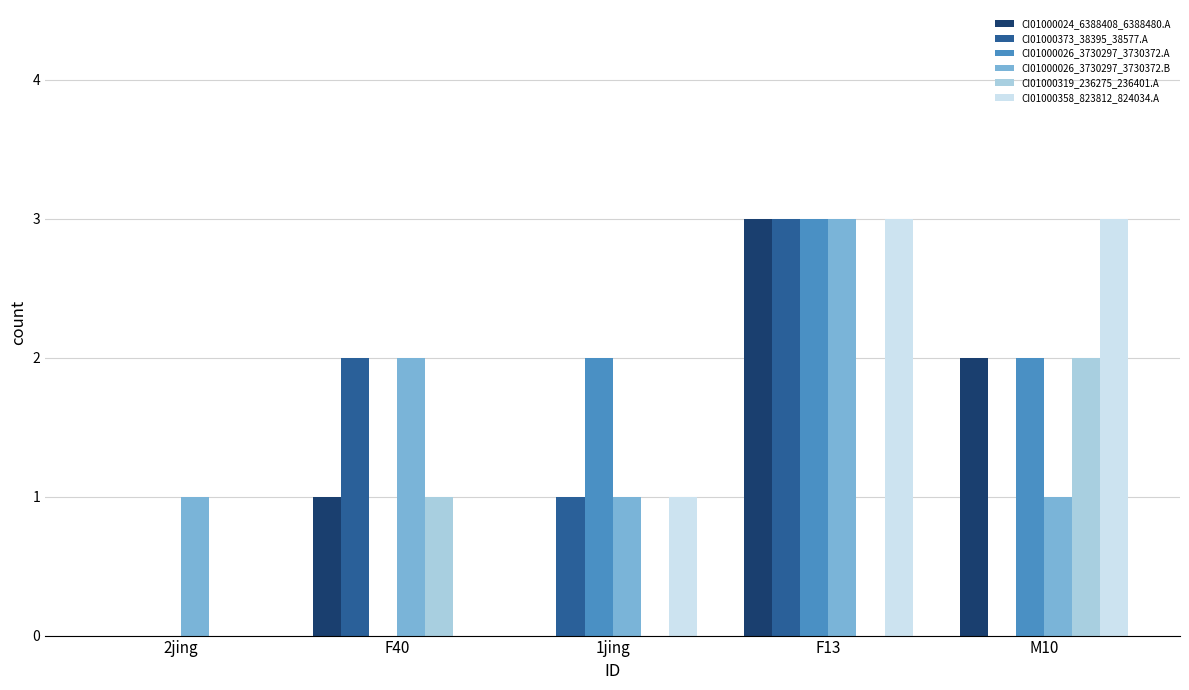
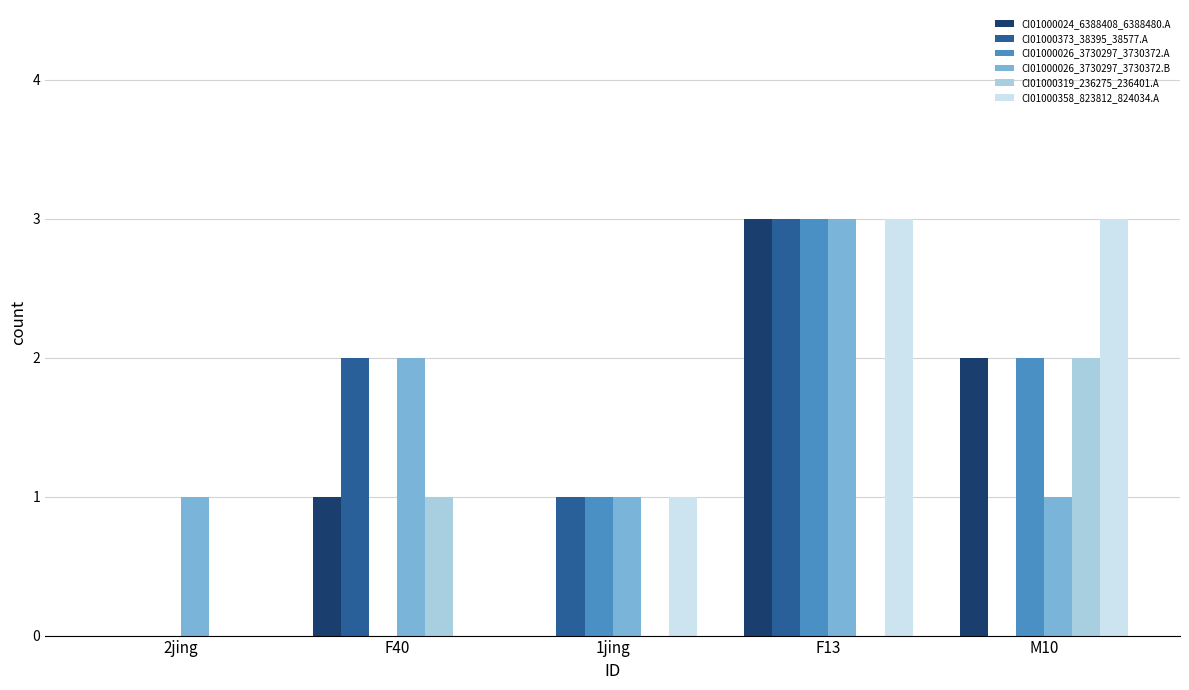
  {
    "CI01000026_3730297_3730372.A": {
      "2jing": 0,
      "F40": 0,
-     "1jing": 2,
+     "1jing": 1,
      "F13": 3,
      "M10": 2
    }
  }
